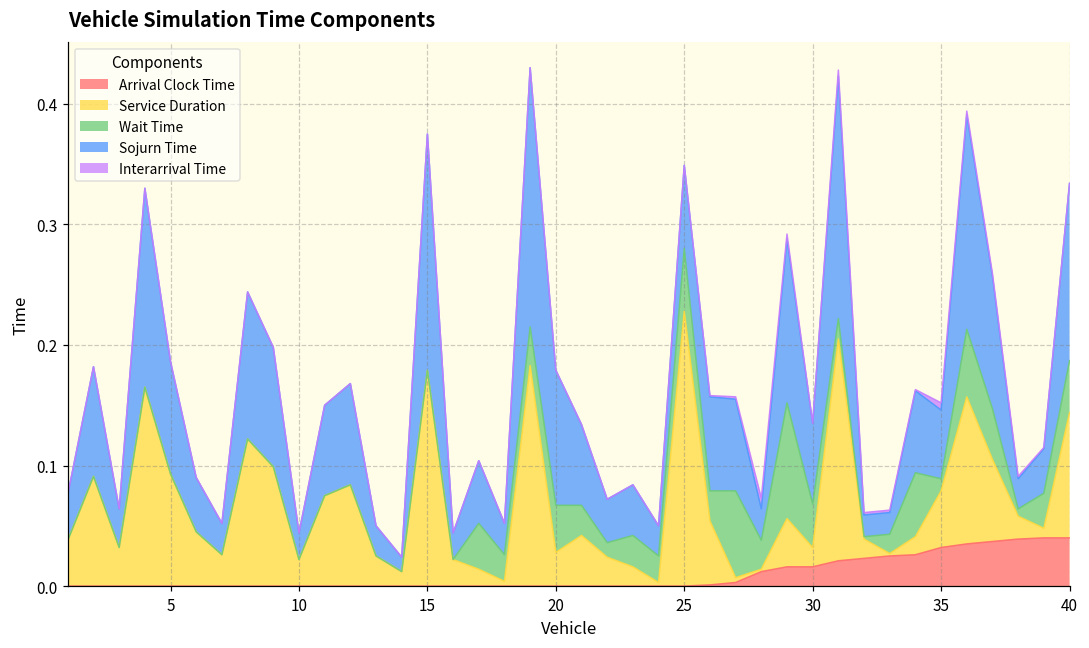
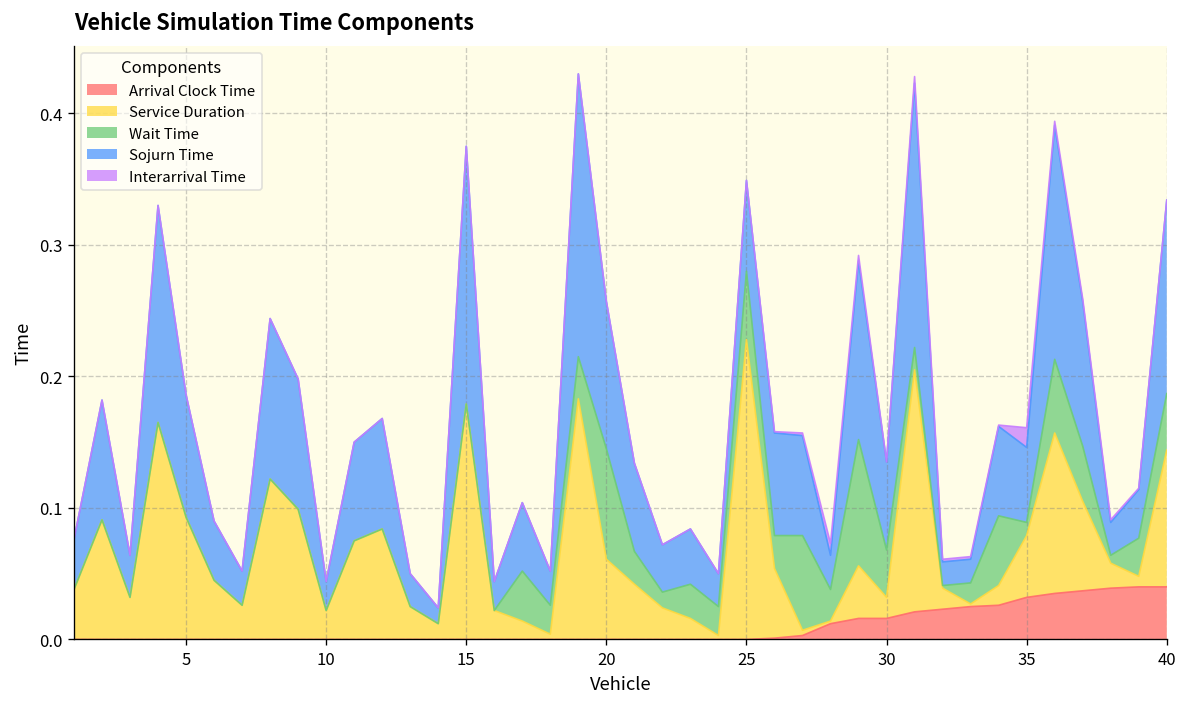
  {
    "Arrival Clock Time": {
      "5": 0.000,
      "10": 0.000,
      "15": 0.000,
      "20": 0.000,
      "25": 0.000,
      "30": 0.016,
      "35": 0.032,
      "40": 0.040
    },
    "Service Duration": {
-     "20": 0.028,
+     "20": 0.061,
      "25": 0.228,
      "30": 0.016,
      "35": 0.047,
      "40": 0.104
    },
    "Wait Time": {
-     "20": 0.039,
+     "20": 0.084,
      "25": 0.052,
      "30": 0.036,
      "35": 0.010,
      "40": 0.043
    },
    "Sojurn Time": {
      "35": 0.057
    },
    "Interarrival Time": {
-     "35": 0.006
+     "35": 0.015
    }
  }
